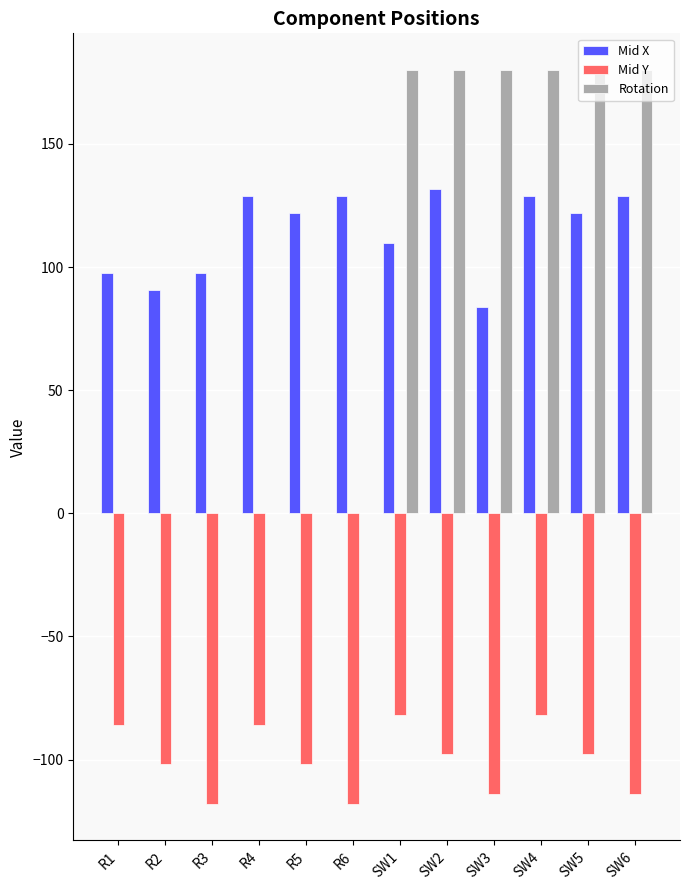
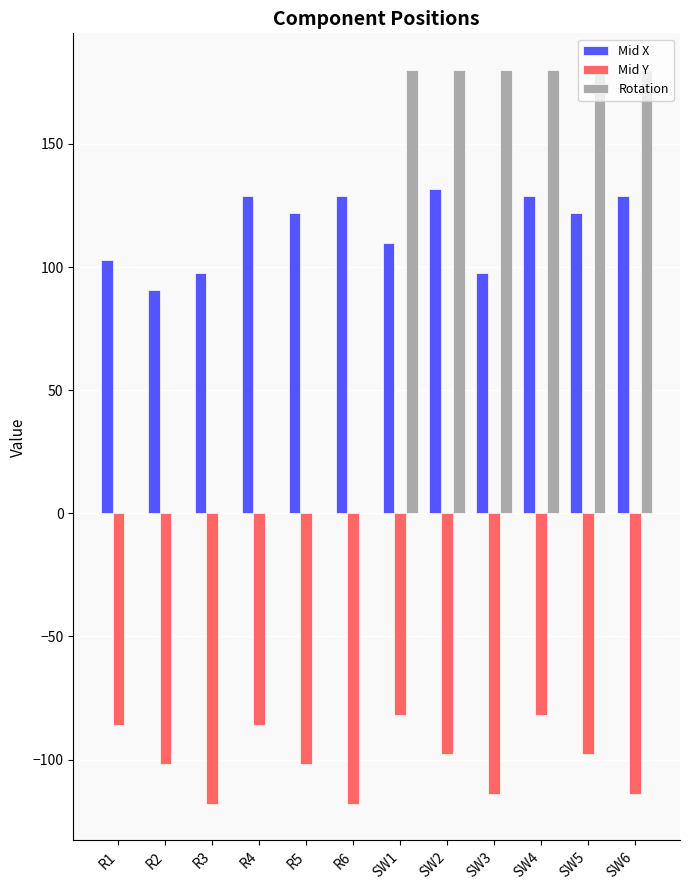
  {
    "Mid X": {
-     "R1": 98,
+     "R1": 103,
      "R2": 91,
      "R3": 98,
      "R4": 129,
      "R5": 122,
      "R6": 129,
      "SW1": 110,
      "SW2": 132,
-     "SW3": 84,
+     "SW3": 98,
      "SW4": 129,
      "SW5": 122,
      "SW6": 129
    },
    "Mid Y": {
      "R1": -86,
      "R2": -102,
      "R3": -118,
      "R4": -86,
      "R5": -102,
      "R6": -118,
      "SW1": -82,
      "SW2": -98,
      "SW3": -114,
      "SW4": -82,
      "SW5": -98,
      "SW6": -114
    },
    "Rotation": {
      "R1": 0,
      "R2": 0,
      "R3": 0,
      "R4": 0,
      "R5": 0,
      "R6": 0,
      "SW1": 180,
      "SW2": 180,
      "SW3": 180,
      "SW4": 180
    }
  }
